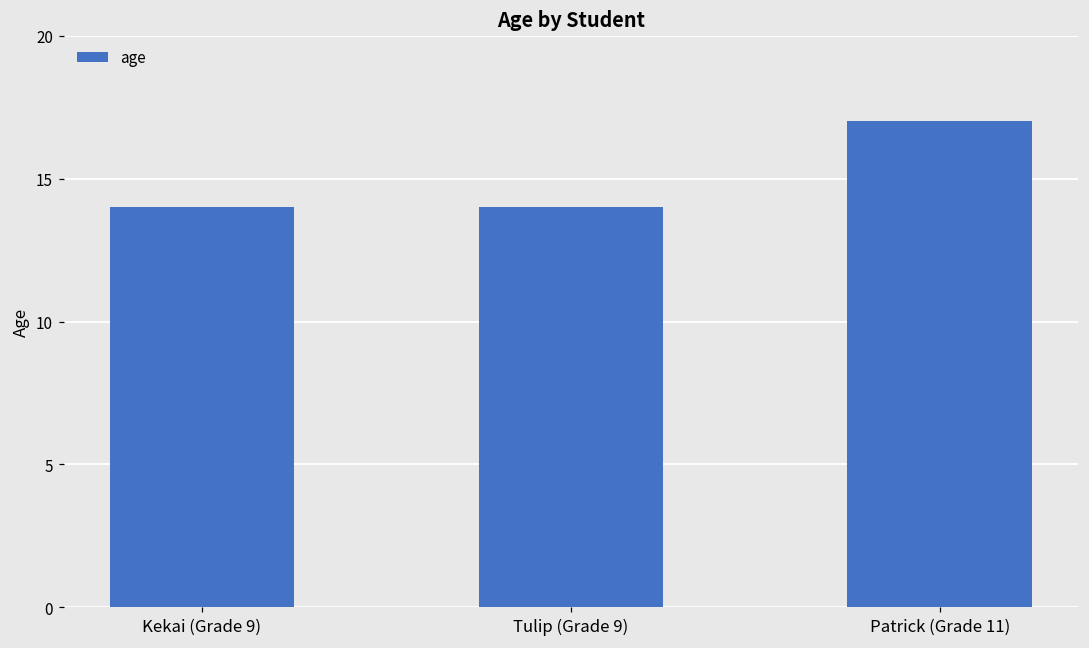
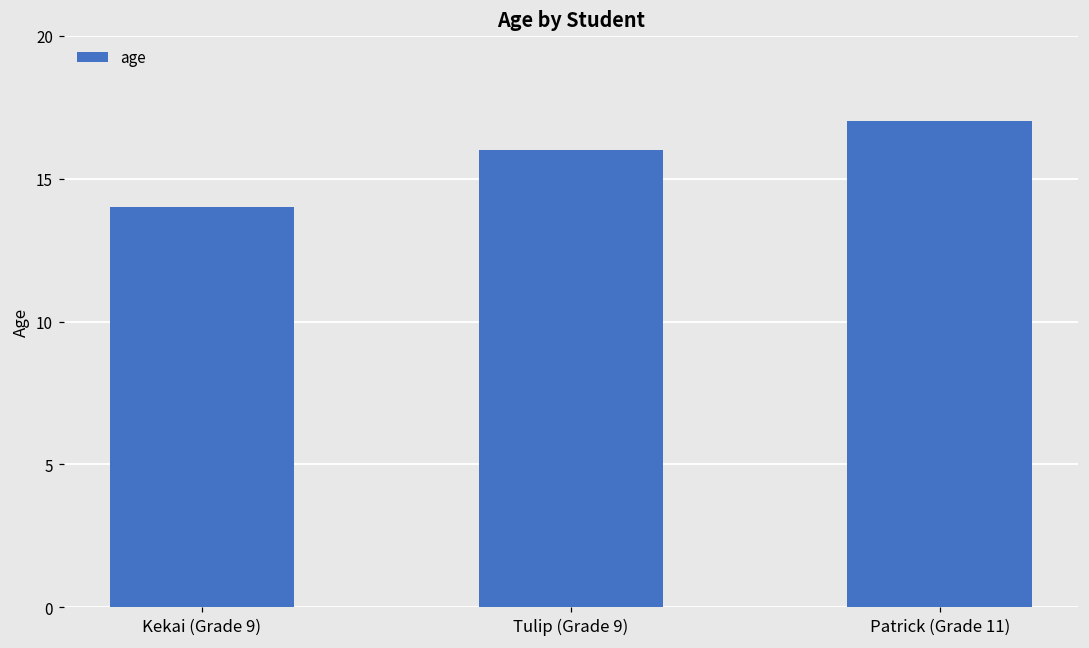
  {
    "Kekai (Grade 9)": 14,
-   "Tulip (Grade 9)": 14,
+   "Tulip (Grade 9)": 16,
    "Patrick (Grade 11)": 17
  }
